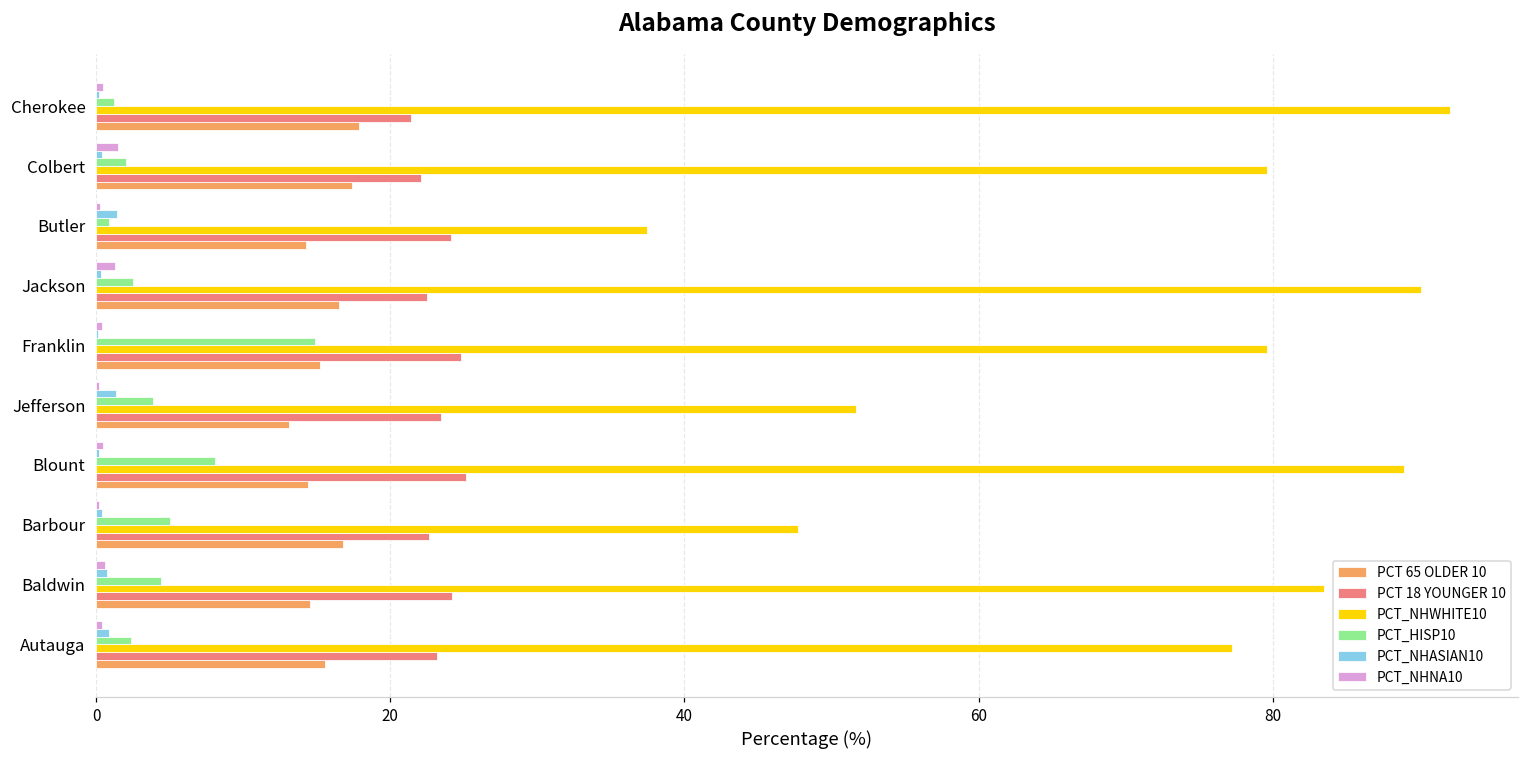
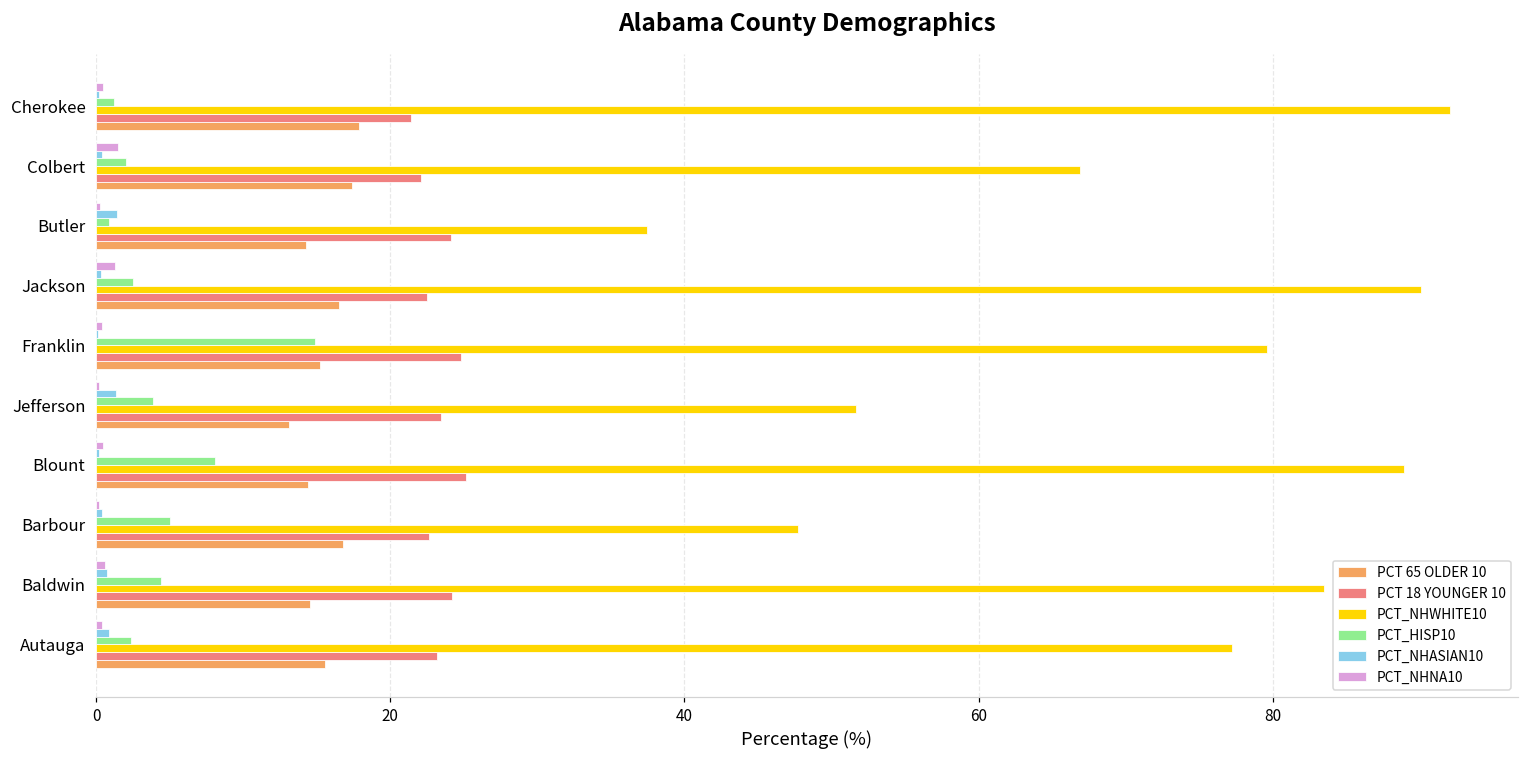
  {
    "PCT_NHWHITE10": {
      "Cherokee": 92.1,
-     "Colbert": 79.6,
+     "Colbert": 66.9,
      "Butler": 37.4,
      "Jackson": 90.1,
      "Franklin": 79.6,
      "Jefferson": 51.7,
      "Blount": 88.9,
      "Barbour": 47.7,
      "Baldwin": 83.5,
      "Autauga": 77.3
    },
    "PCT_HISP10": {
      "Cherokee": 1.2,
      "Colbert": 2.0,
      "Butler": 0.9,
      "Jackson": 2.5,
      "Franklin": 14.9,
      "Jefferson": 3.9,
      "Blount": 8.1,
      "Barbour": 5.1,
      "Baldwin": 4.4,
      "Autauga": 2.4
    },
    "PCT_NHASIAN10": {
      "Cherokee": 0.2,
      "Colbert": 0.4,
      "Butler": 1.5,
      "Jackson": 0.3,
      "Jefferson": 1.4,
      "Blount": 0.2,
      "Barbour": 0.4,
      "Baldwin": 0.7,
      "Autauga": 0.9
    },
    "PCT_NHNA10": {
      "Cherokee": 0.5,
      "Colbert": 1.5,
      "Butler": 0.3,
      "Jackson": 1.3,
      "Franklin": 0.4,
      "Jefferson": 0.2,
      "Blount": 0.5,
      "Barbour": 0.2,
      "Baldwin": 0.6,
      "Autauga": 0.4
    }
  }
